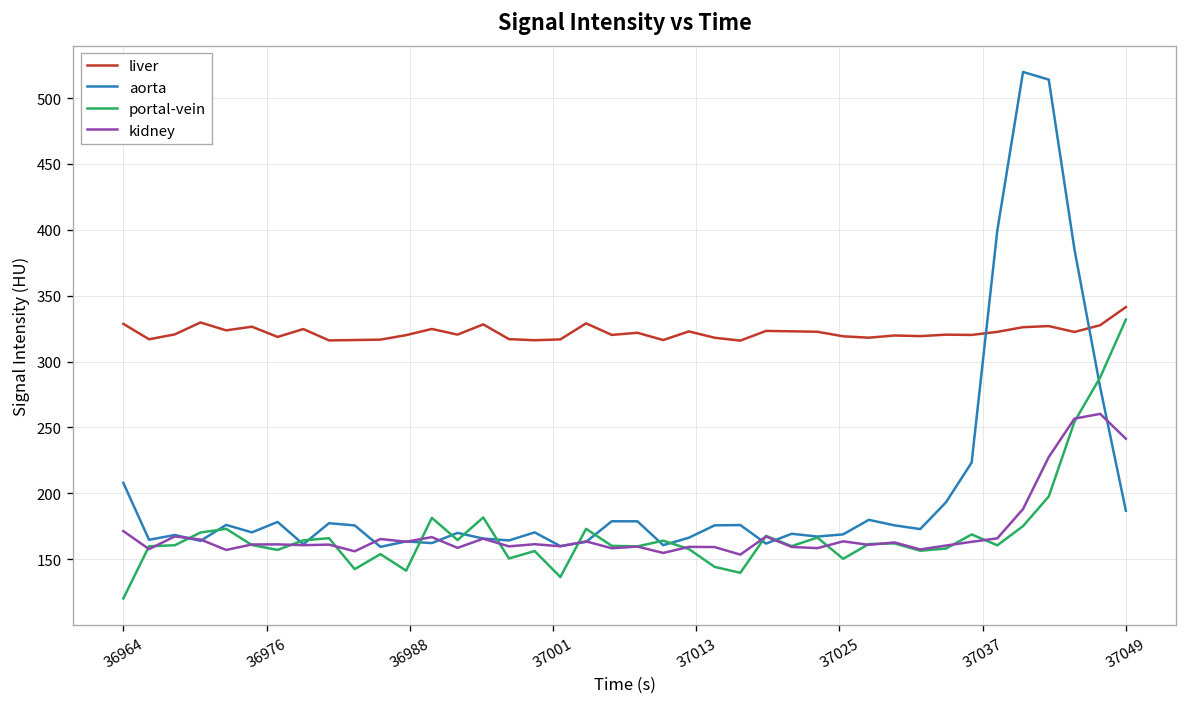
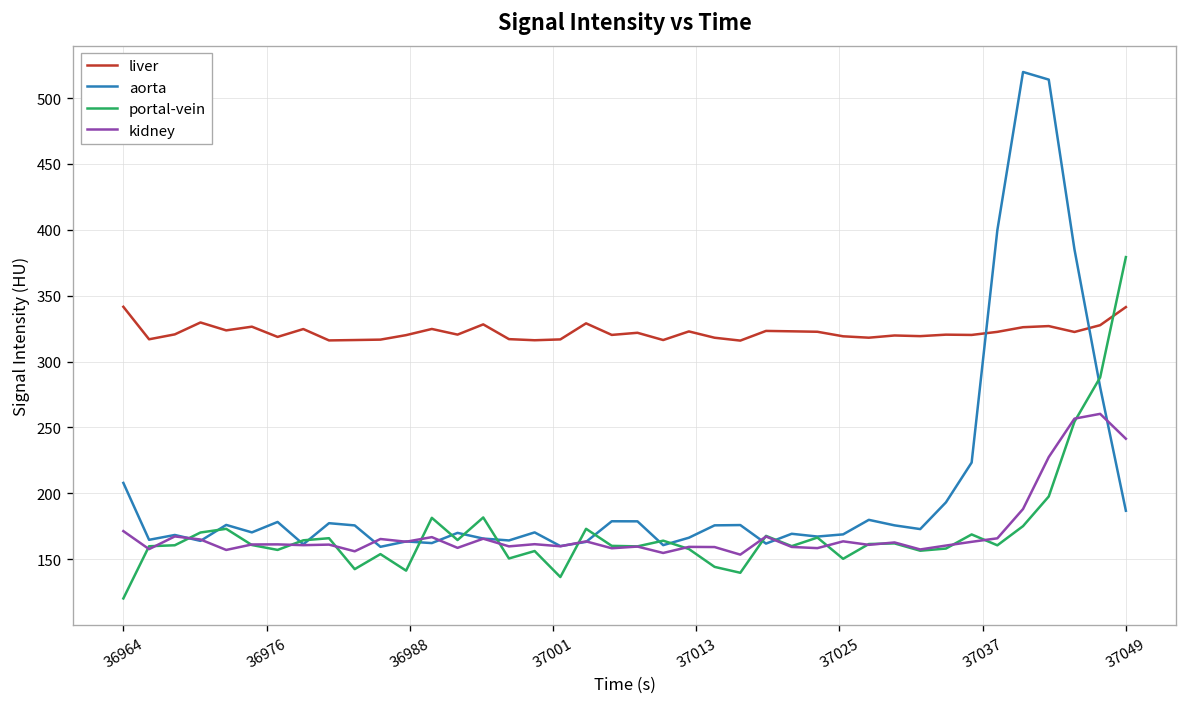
  {
    "liver": {
-     "36964": 329,
+     "36964": 342,
      "37049": 341
    },
    "aorta": {
      "36964": 208,
      "37049": 187
    },
    "portal-vein": {
      "36964": 120,
-     "37049": 332
+     "37049": 379
    },
    "kidney": {
      "36964": 171,
      "37049": 241
    }
  }
